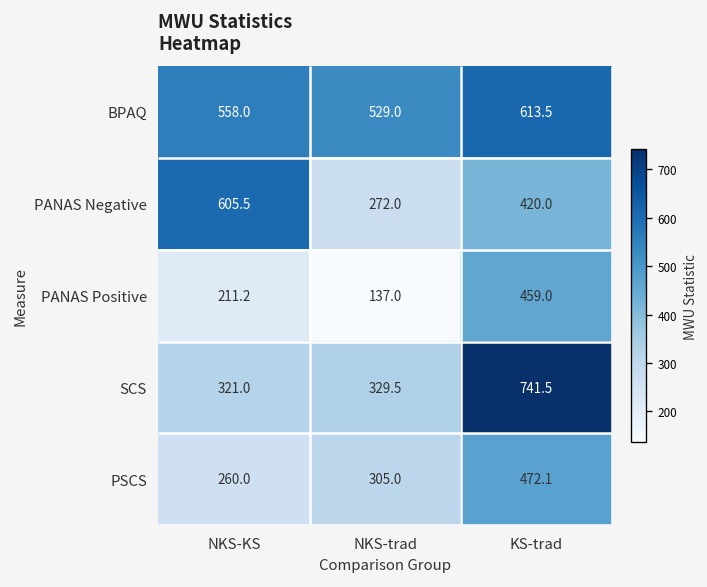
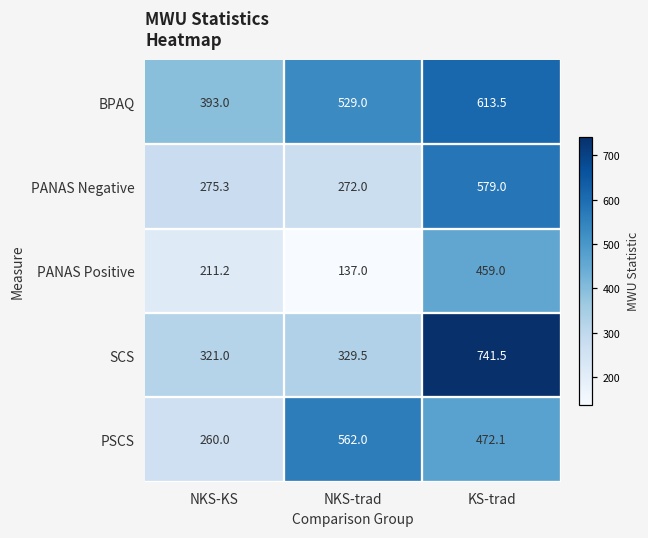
  {
    "BPAQ": {
-     "NKS-KS": 558.0,
+     "NKS-KS": 393.0,
      "NKS-trad": 529.0,
      "KS-trad": 613.5
    },
    "PANAS Negative": {
-     "NKS-KS": 605.5,
+     "NKS-KS": 275.3,
      "NKS-trad": 272.0,
-     "KS-trad": 420.0
+     "KS-trad": 579.0
    },
    "PANAS Positive": {
      "NKS-KS": 211.2,
      "NKS-trad": 137.0,
      "KS-trad": 459.0
    },
    "SCS": {
      "NKS-KS": 321.0,
      "NKS-trad": 329.5,
      "KS-trad": 741.5
    },
    "PSCS": {
      "NKS-KS": 260.0,
-     "NKS-trad": 305.0,
+     "NKS-trad": 562.0,
      "KS-trad": 472.1
    }
  }
